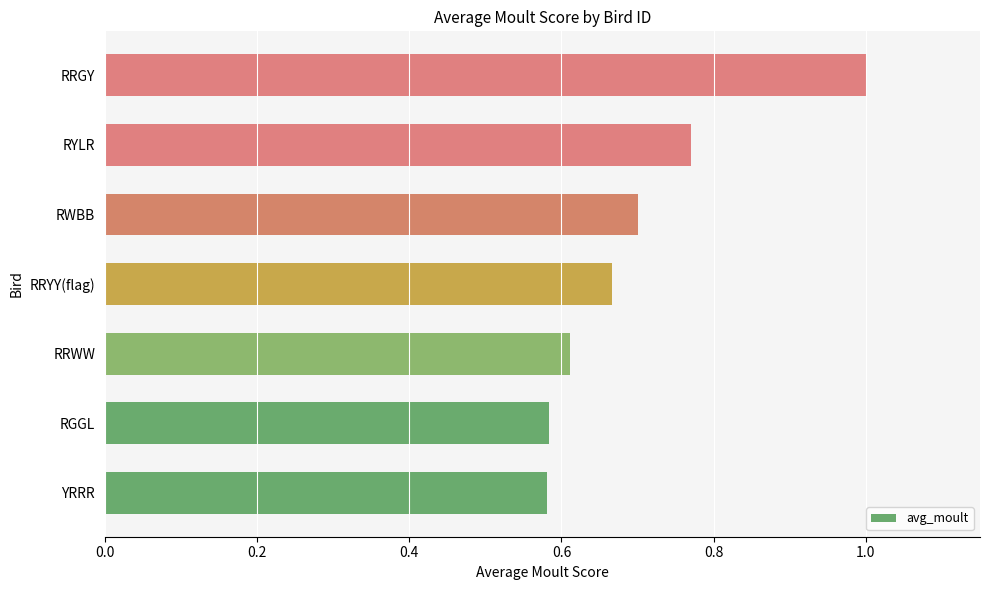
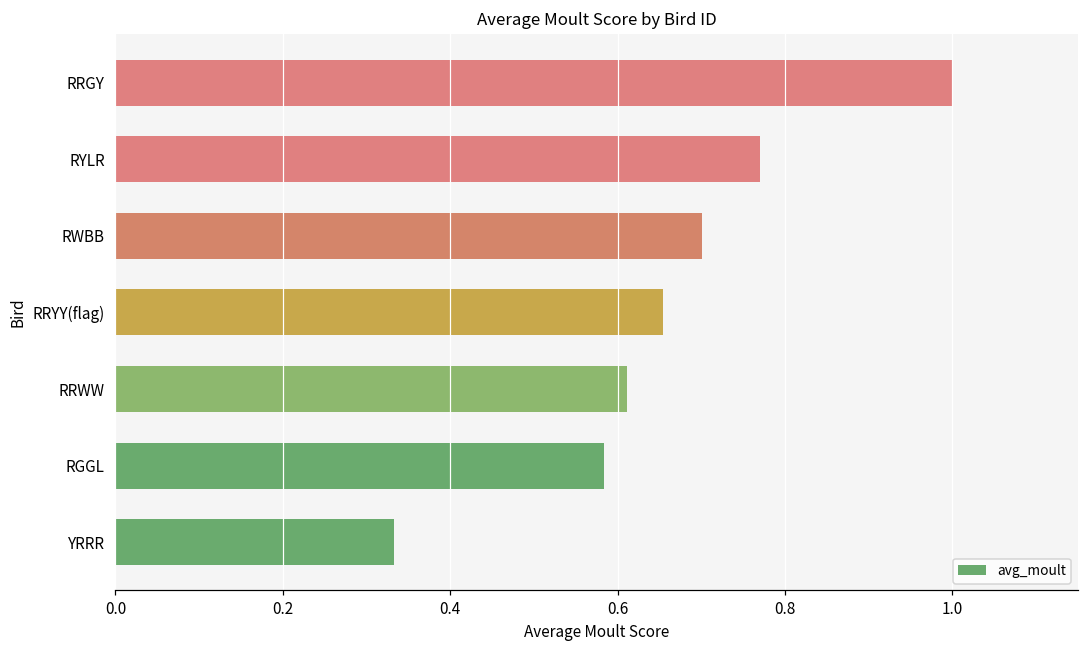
  {
    "RRGY": 1.00,
    "RYLR": 0.77,
    "RWBB": 0.70,
-   "RRYY(flag)": 0.67,
+   "RRYY(flag)": 0.65,
    "RRWW": 0.61,
    "RGGL": 0.58,
-   "YRRR": 0.58
+   "YRRR": 0.33
  }
